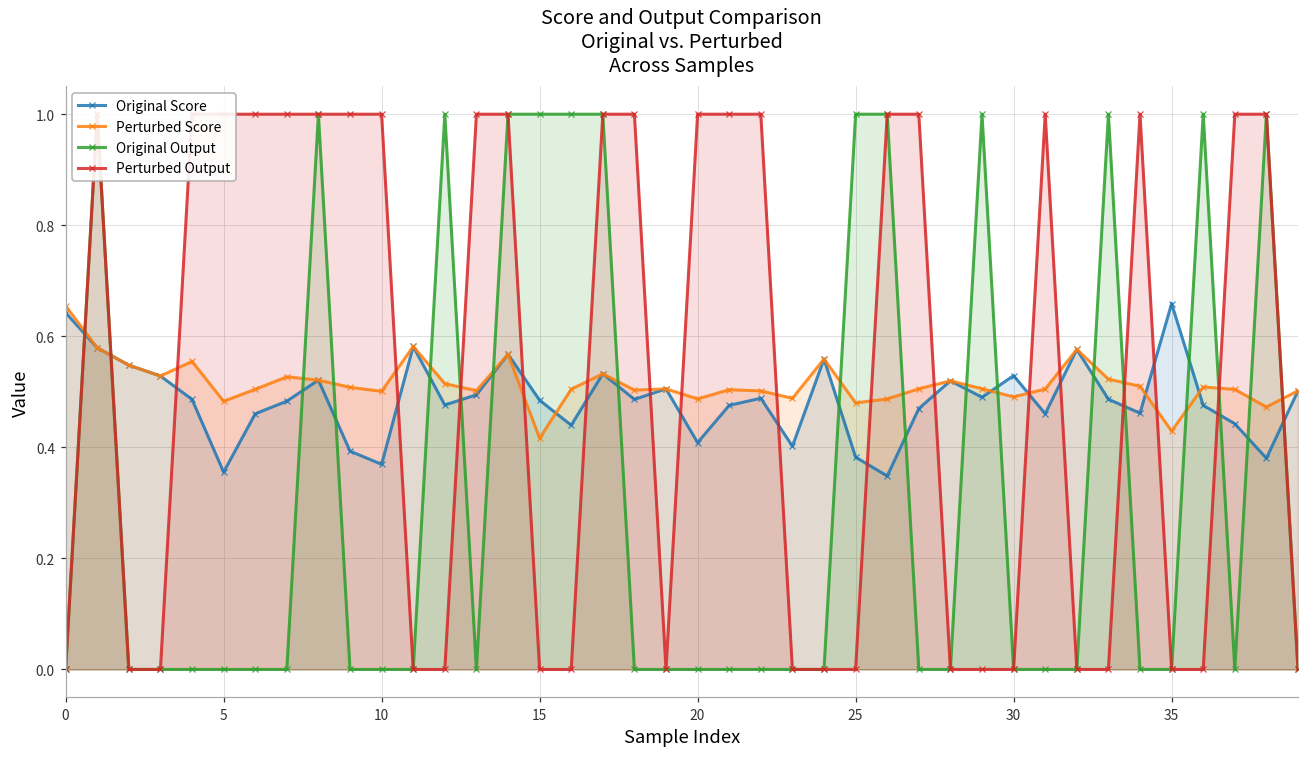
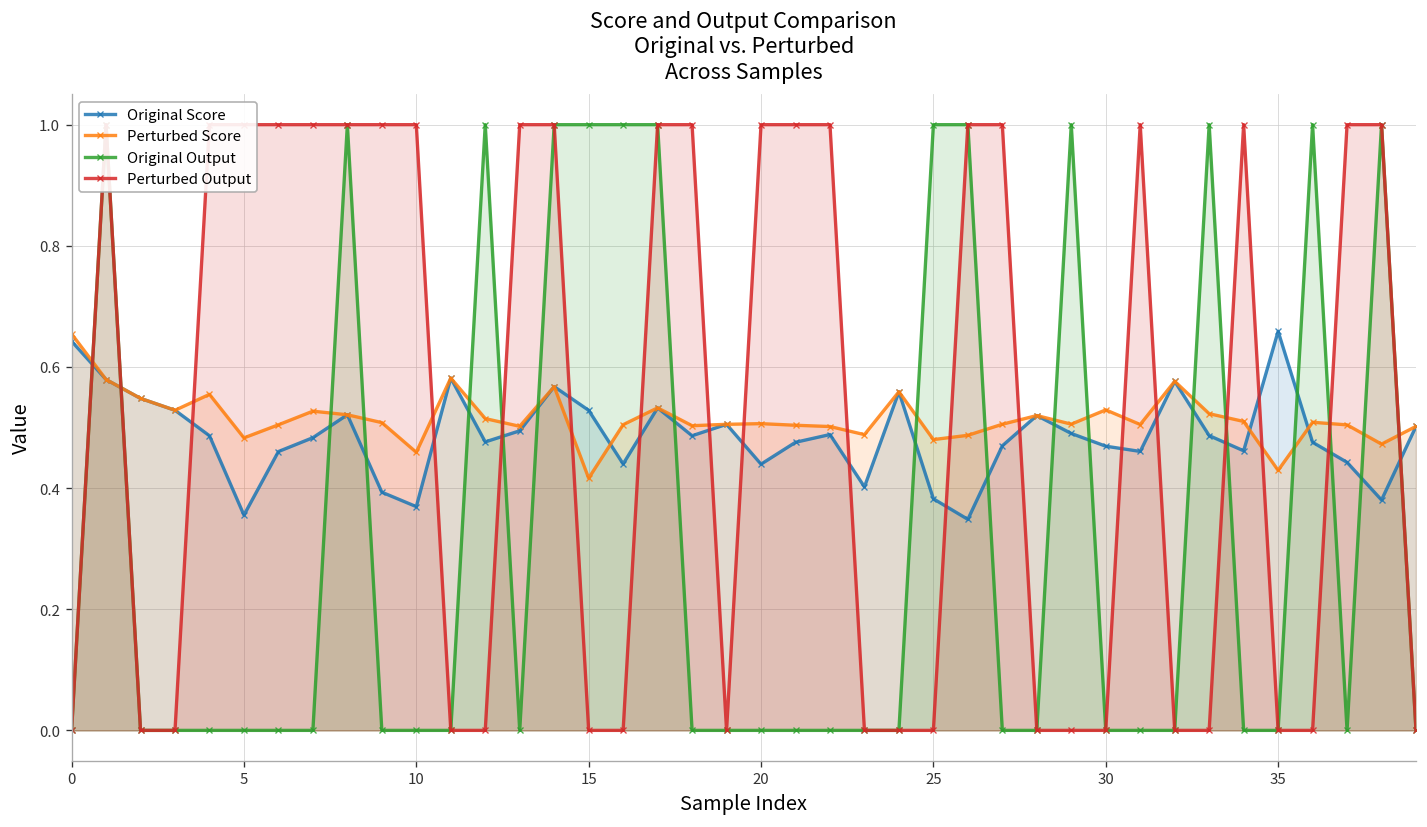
  {
    "Original Score": {
      "0": 0.64,
      "5": 0.36,
      "10": 0.37,
-     "15": 0.48,
-     "20": 0.41,
+     "15": 0.53,
+     "20": 0.44,
      "25": 0.38,
-     "30": 0.53,
+     "30": 0.47,
      "35": 0.66
    },
    "Perturbed Score": {
      "0": 0.65,
      "5": 0.48,
-     "10": 0.50,
+     "10": 0.46,
      "15": 0.42,
-     "20": 0.49,
+     "20": 0.51,
      "25": 0.48,
-     "30": 0.49,
+     "30": 0.53,
      "35": 0.43
    },
    "Original Output": {
      "5": 0.00,
      "10": 0.00,
      "15": 1.00,
      "20": 0.00,
      "25": 1.00
    },
    "Perturbed Output": {
      "10": 1.00,
      "15": 0.00,
      "20": 1.00,
      "25": 0.00
    }
  }
